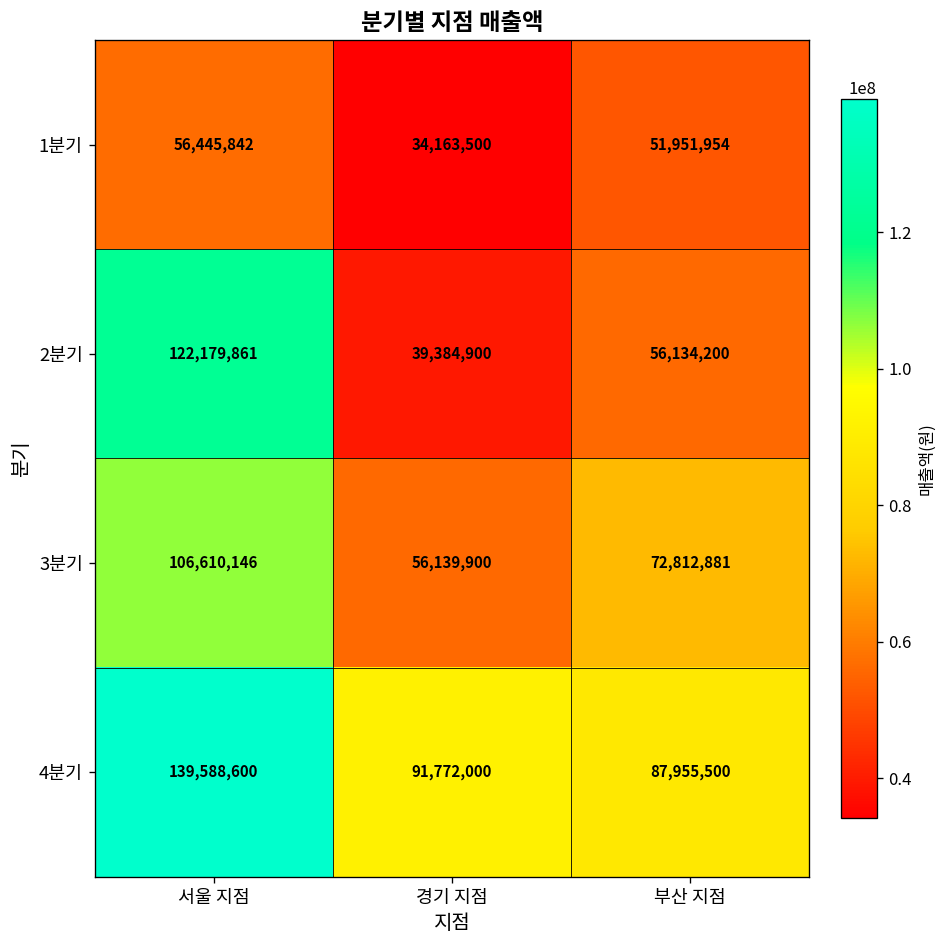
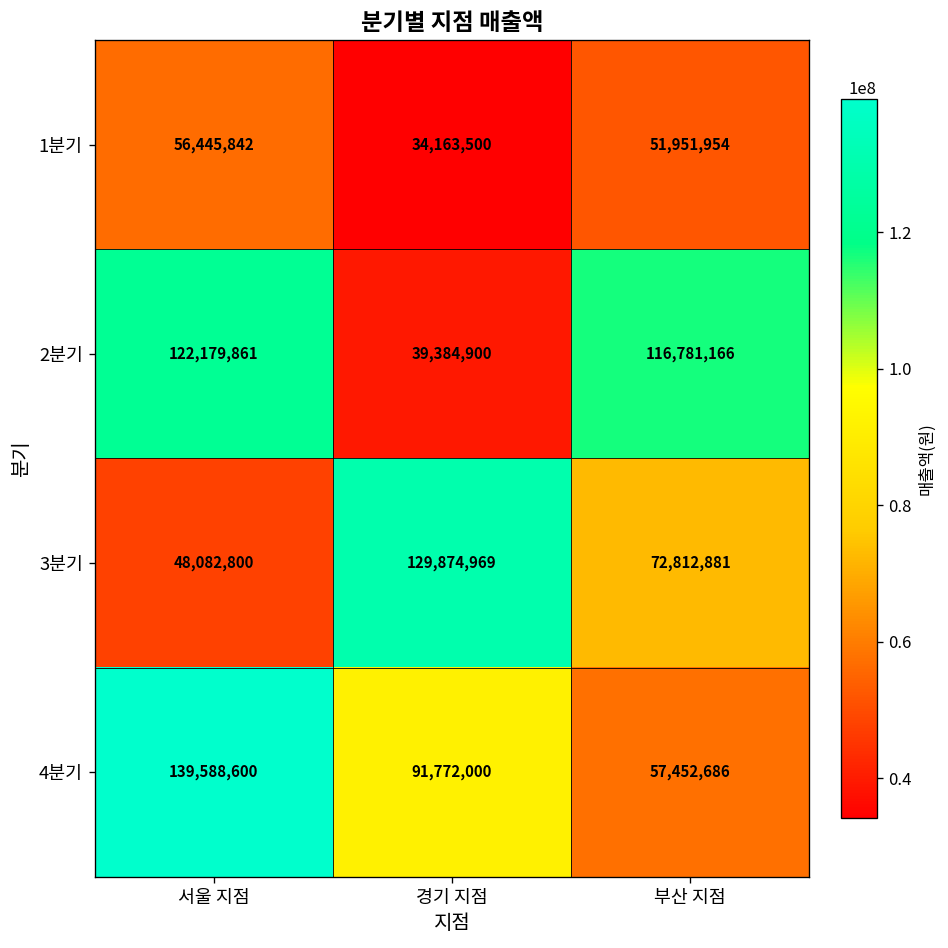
  {
    "1분기": {
      "서울 지점": "56,445,842",
      "경기 지점": "34,163,500",
      "부산 지점": "51,951,954"
    },
    "2분기": {
      "서울 지점": "122,179,861",
      "경기 지점": "39,384,900",
-     "부산 지점": "56,134,200"
+     "부산 지점": "116,781,166"
    },
    "3분기": {
-     "서울 지점": "106,610,146",
-     "경기 지점": "56,139,900",
+     "서울 지점": "48,082,800",
+     "경기 지점": "129,874,969",
      "부산 지점": "72,812,881"
    },
    "4분기": {
      "서울 지점": "139,588,600",
      "경기 지점": "91,772,000",
-     "부산 지점": "87,955,500"
+     "부산 지점": "57,452,686"
    }
  }
